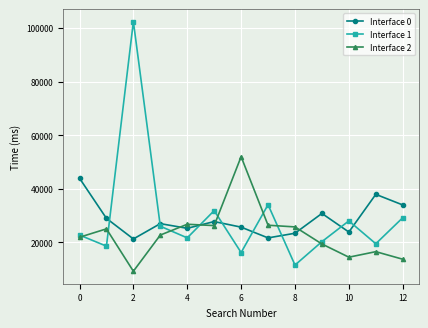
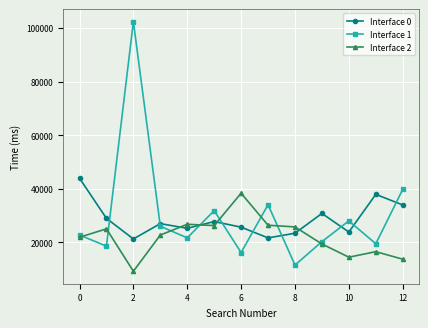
  {
    "Interface 0": {
      "0": 44000,
      "2": 21000,
      "4": 25000,
      "6": 26000,
      "8": 23000,
      "10": 24000,
      "12": 34000
    },
    "Interface 1": {
      "2": 102000,
      "4": 22000,
      "6": 16000,
      "8": 11000,
      "10": 28000,
-     "12": 29000
+     "12": 40000
    },
    "Interface 2": {
      "2": 9000,
      "4": 27000,
-     "6": 52000,
+     "6": 38000,
      "8": 26000,
      "10": 14000,
      "12": 14000
    }
  }
